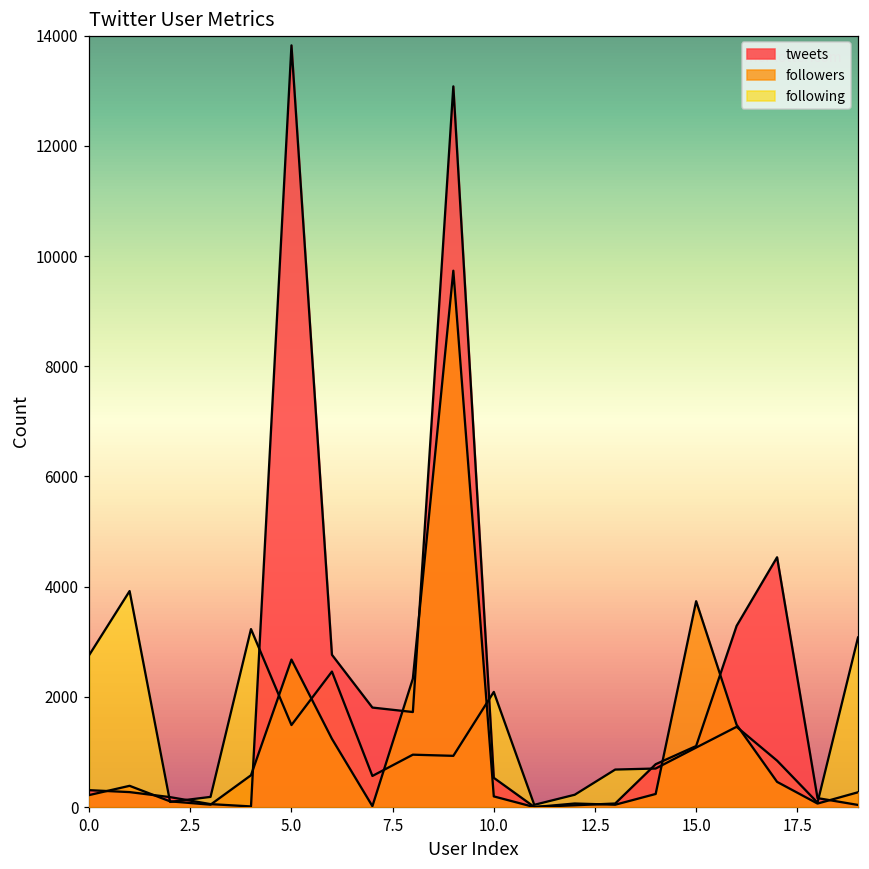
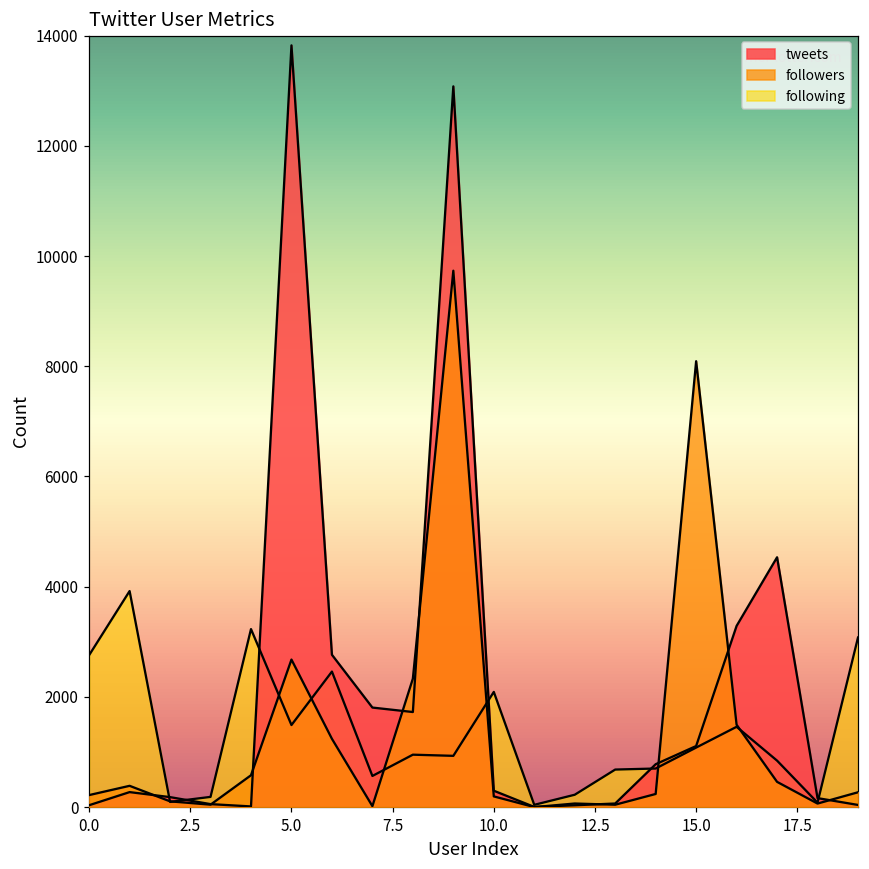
  {
    "tweets": {
-     "0.0": 300,
+     "0.0": 0,
      "5.0": 13800,
-     "10.0": 500
+     "10.0": 300
    },
    "followers": {
      "0.0": 200,
      "5.0": 2700,
      "10.0": 200,
-     "15.0": 3700
+     "15.0": 8100
    },
    "following": {
      "0.0": 2800,
      "5.0": 1500,
      "10.0": 2100
    }
  }
